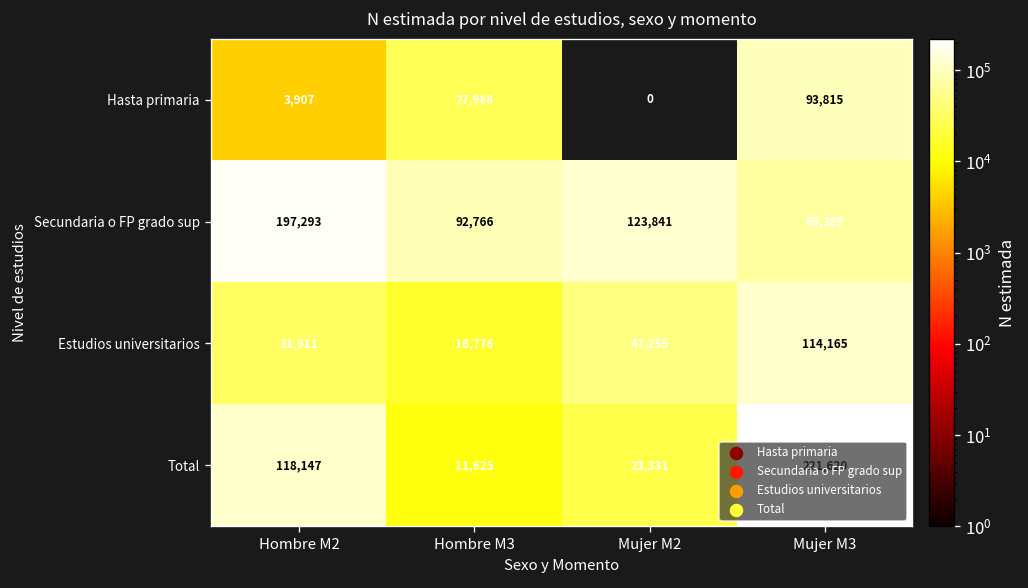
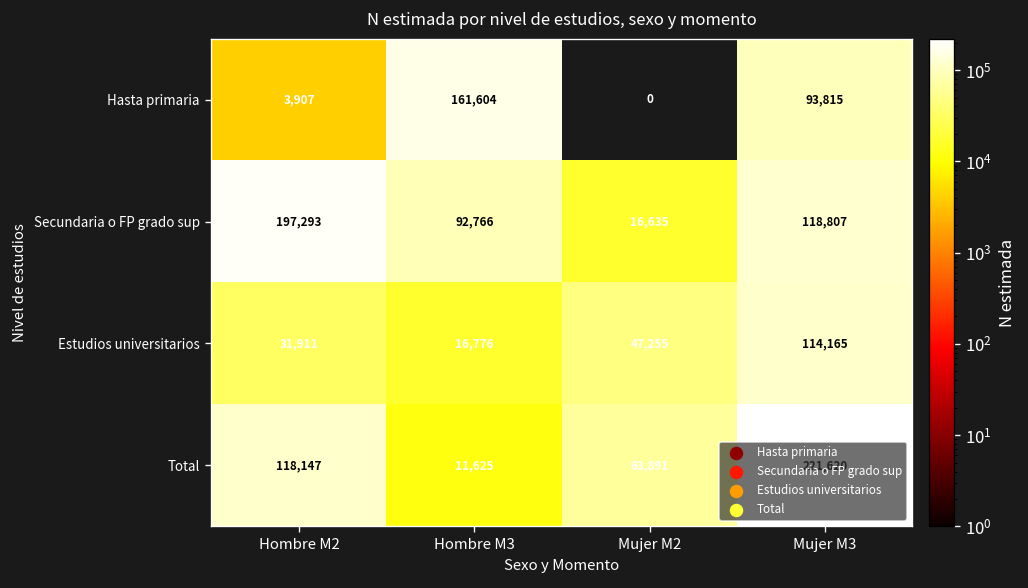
  {
    "Hasta primaria": {
      "Hombre M2": "3,907",
-     "Hombre M3": "27,988",
+     "Hombre M3": "161,604",
      "Mujer M2": "0",
      "Mujer M3": "93,815"
    },
    "Secundaria o FP grado sup": {
      "Hombre M2": "197,293",
      "Hombre M3": "92,766",
-     "Mujer M2": "123,841",
-     "Mujer M3": "69,389"
+     "Mujer M2": "16,635",
+     "Mujer M3": "118,807"
    },
    "Estudios universitarios": {
      "Hombre M2": "31,911",
      "Hombre M3": "16,776",
      "Mujer M2": "47,255",
      "Mujer M3": "114,165"
    },
    "Total": {
      "Hombre M2": "118,147",
      "Hombre M3": "11,625",
-     "Mujer M2": "23,331"
+     "Mujer M2": "63,891"
    }
  }
